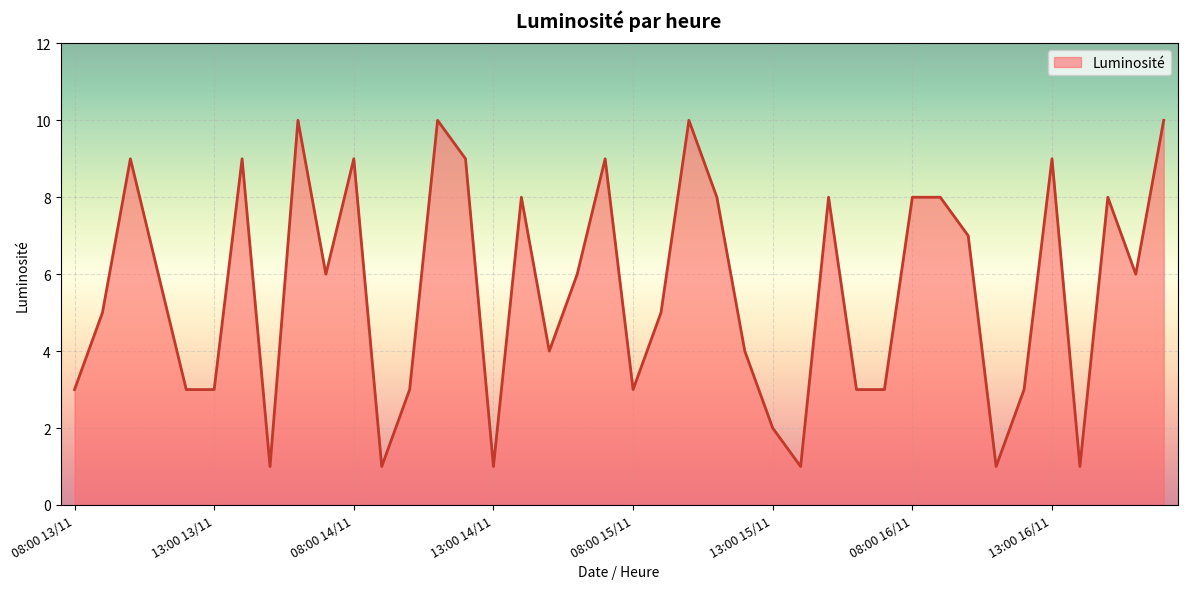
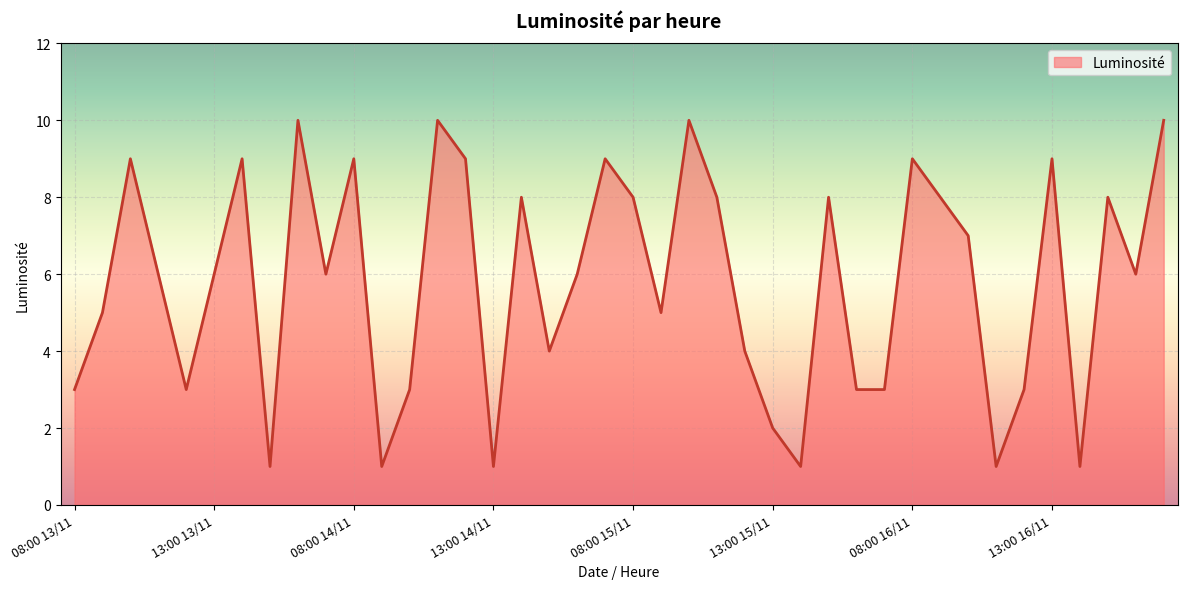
  {
    "08:00 13/11": 3,
-   "13:00 13/11": 3,
+   "13:00 13/11": 6,
    "08:00 14/11": 9,
    "13:00 14/11": 1,
-   "08:00 15/11": 3,
+   "08:00 15/11": 8,
    "13:00 15/11": 2,
-   "08:00 16/11": 8,
+   "08:00 16/11": 9,
    "13:00 16/11": 9
  }
